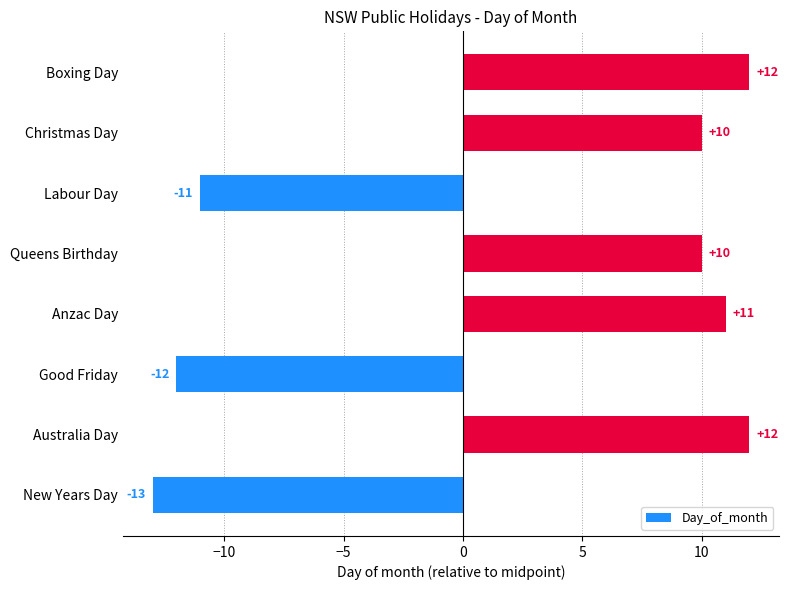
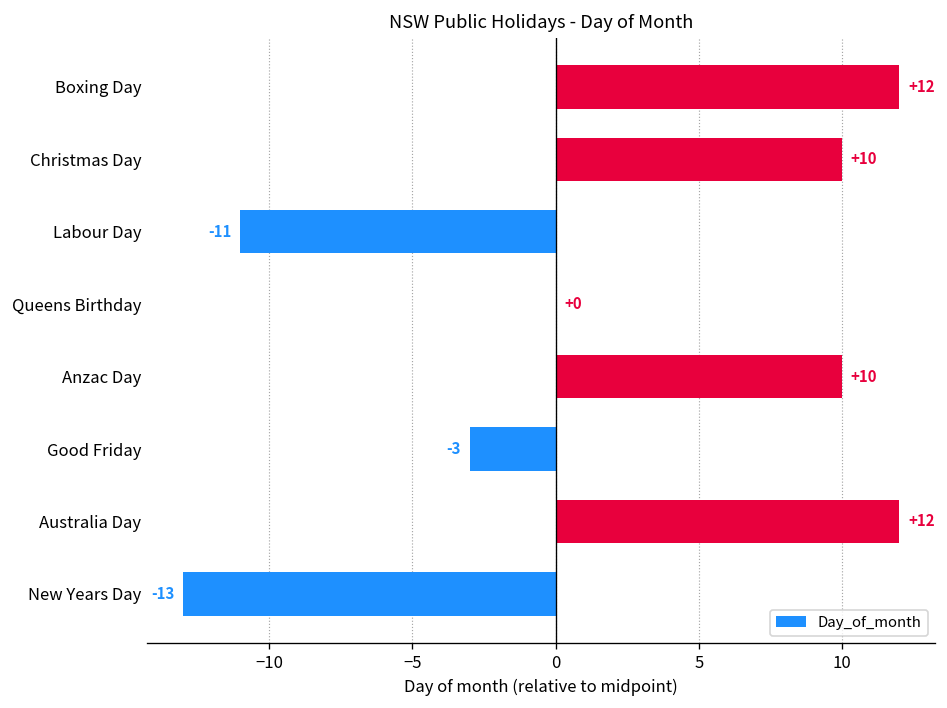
  {
    "Boxing Day": "+12",
    "Christmas Day": "+10",
    "Labour Day": "-11",
-   "Queens Birthday": "+10",
-   "Anzac Day": "+11",
-   "Good Friday": "-12",
+   "Queens Birthday": "+0",
+   "Anzac Day": "+10",
+   "Good Friday": "-3",
    "Australia Day": "+12",
    "New Years Day": "-13"
  }
